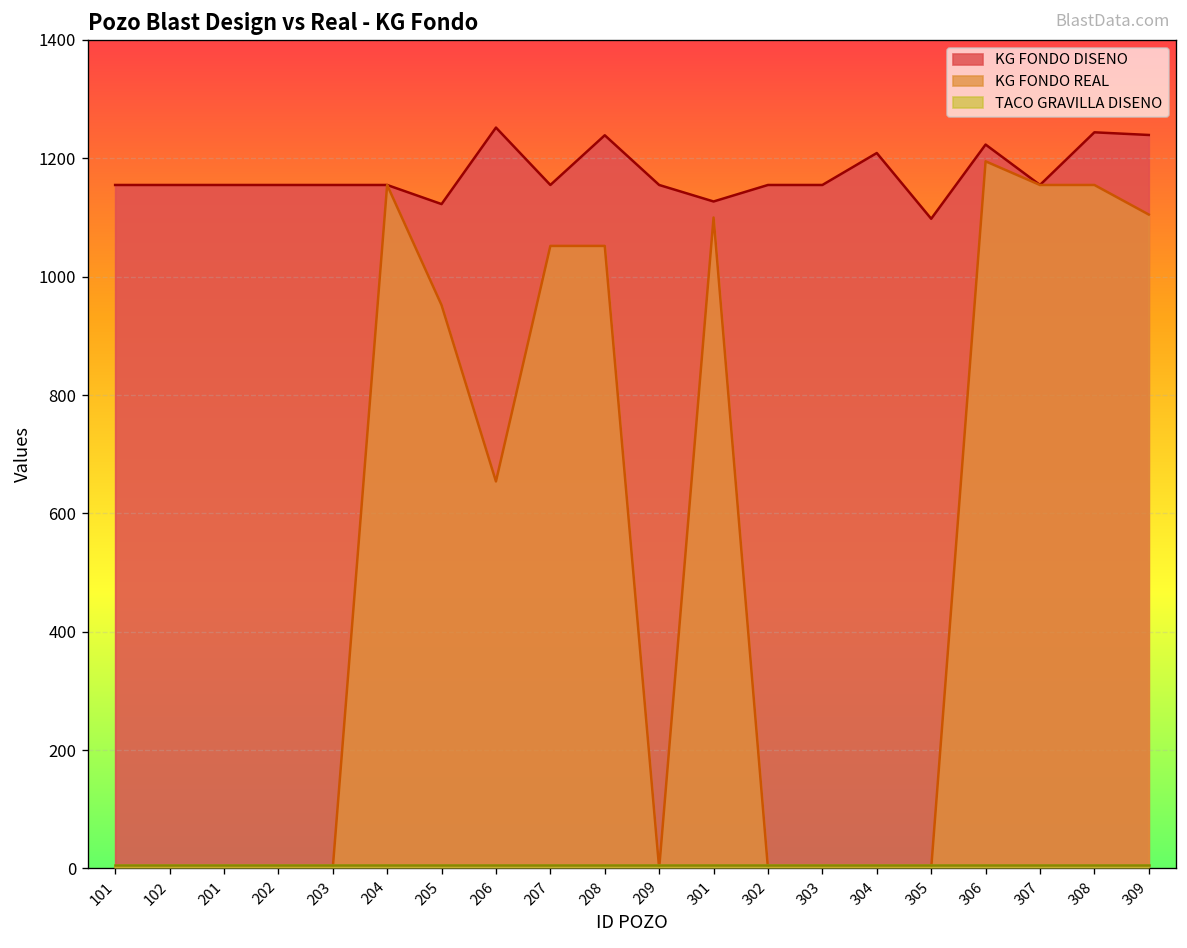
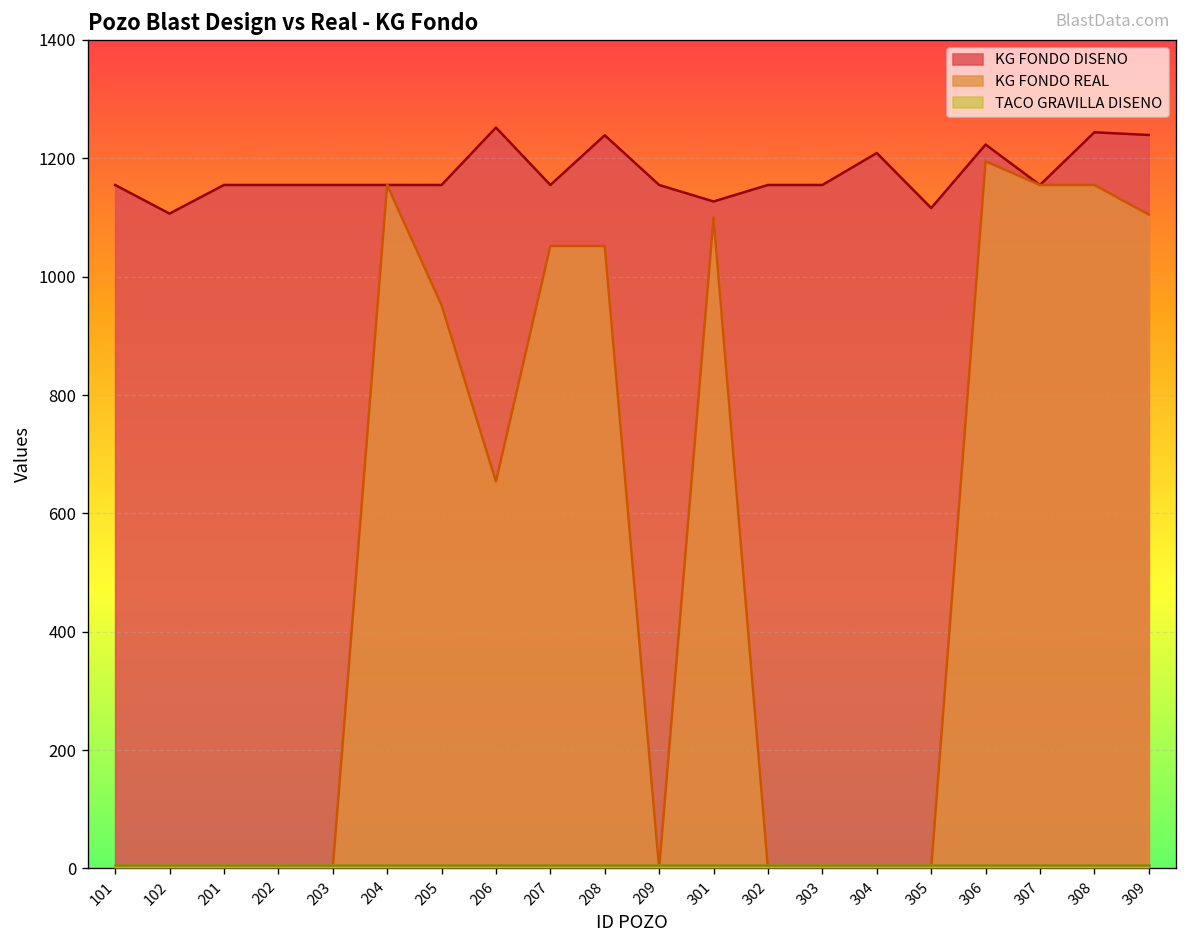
  {
    "KG FONDO DISENO": {
      "101": 1160,
-     "102": 1160,
+     "102": 1110,
      "201": 1160,
      "202": 1160,
      "203": 1160,
-     "205": 1120,
+     "205": 1160,
      "206": 1250,
      "207": 1160,
      "208": 1240,
      "209": 1160,
      "301": 1130,
      "302": 1160,
      "303": 1160,
      "304": 1210,
-     "305": 1100,
+     "305": 1120,
      "306": 1220,
      "308": 1240,
      "309": 1240
    }
  }
